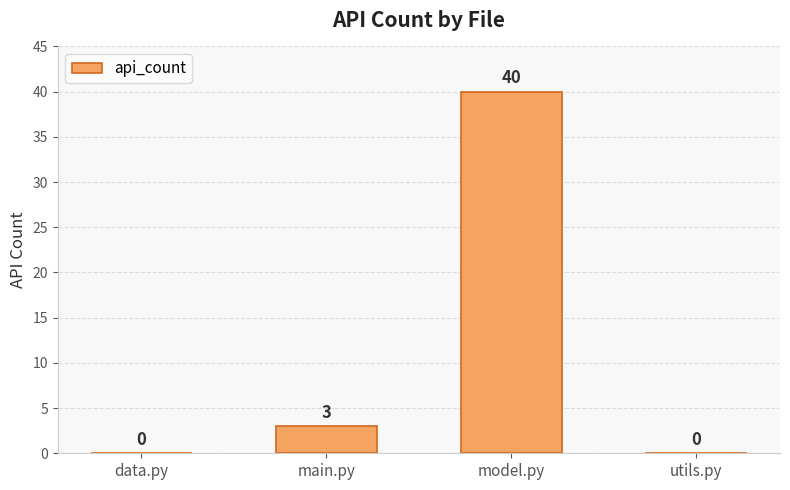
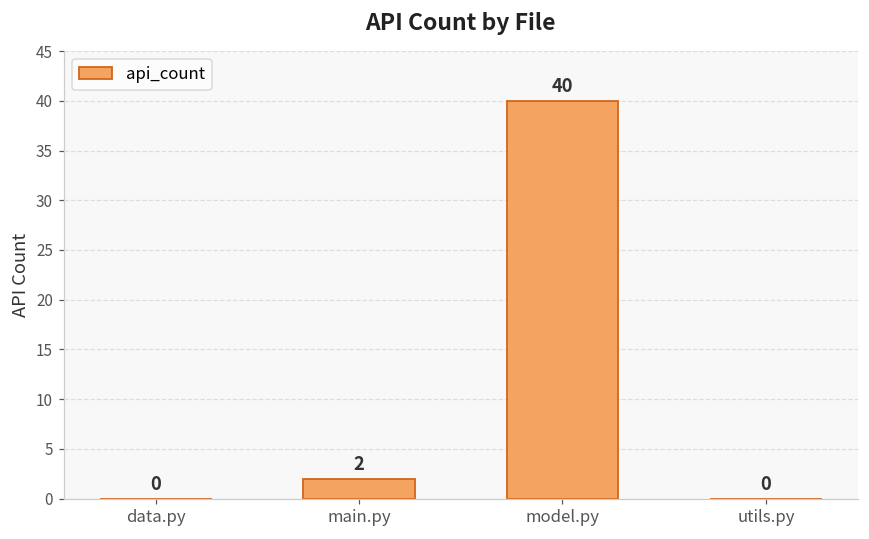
  {
    "data.py": 0,
-   "main.py": 3,
+   "main.py": 2,
    "model.py": 40,
    "utils.py": 0
  }
